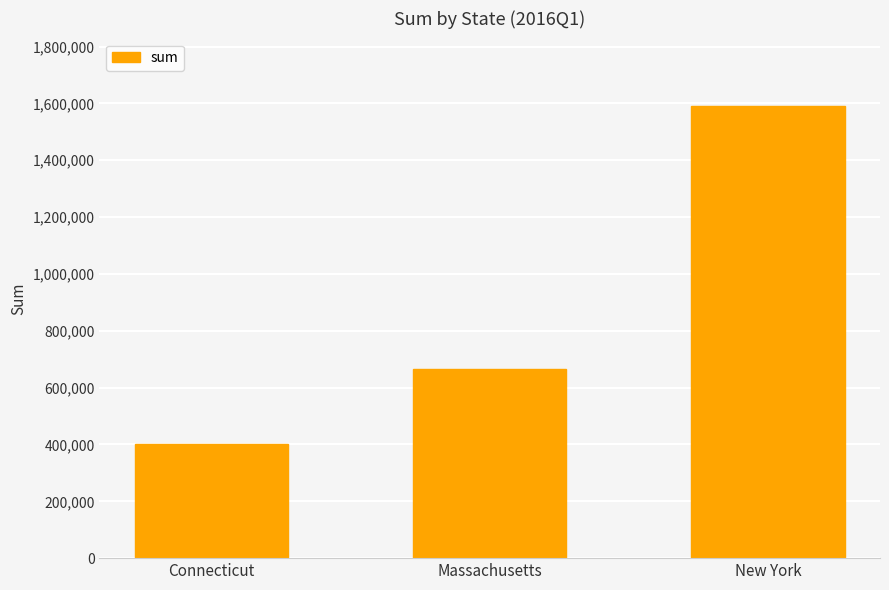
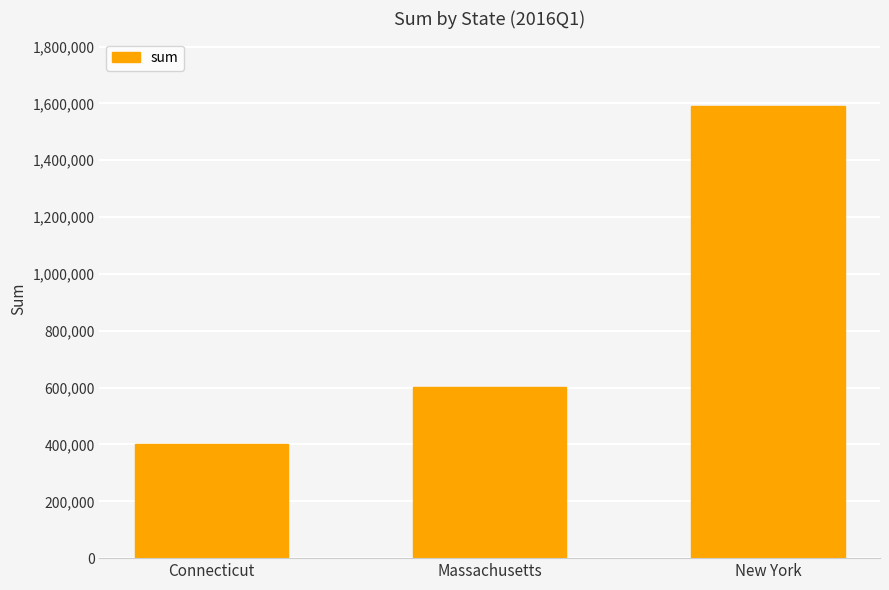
  {
    "Connecticut": "400,000",
-   "Massachusetts": "670,000",
+   "Massachusetts": "600,000",
    "New York": "1,590,000"
  }
